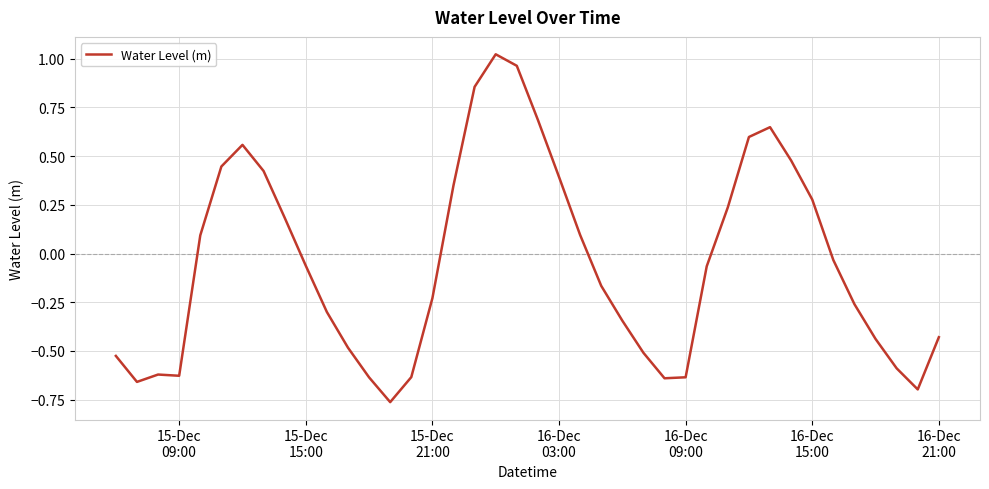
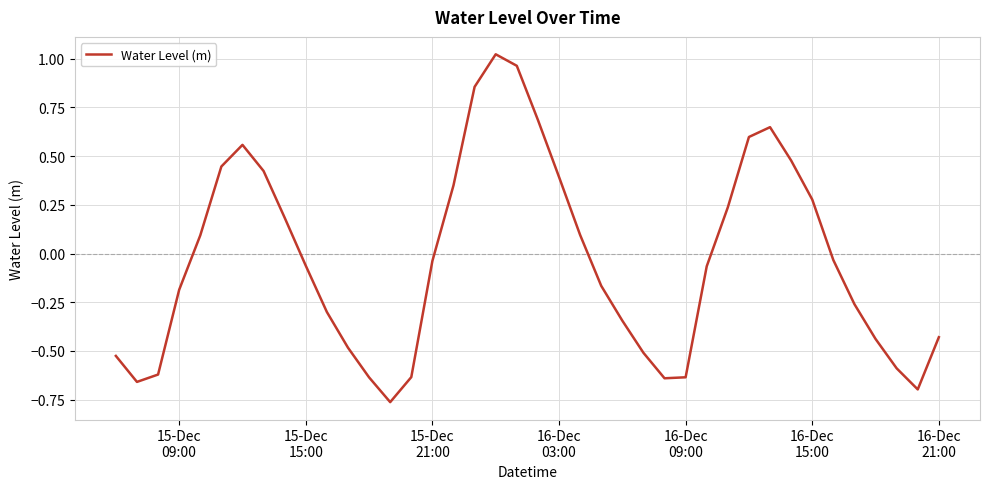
  {
-   "15-Dec 09:00": -0.63,
+   "15-Dec 09:00": -0.19,
    "15-Dec 15:00": -0.06,
-   "15-Dec 21:00": -0.23,
+   "15-Dec 21:00": -0.04,
    "16-Dec 03:00": 0.39,
    "16-Dec 09:00": -0.63,
    "16-Dec 15:00": 0.28,
    "16-Dec 21:00": -0.43
  }
